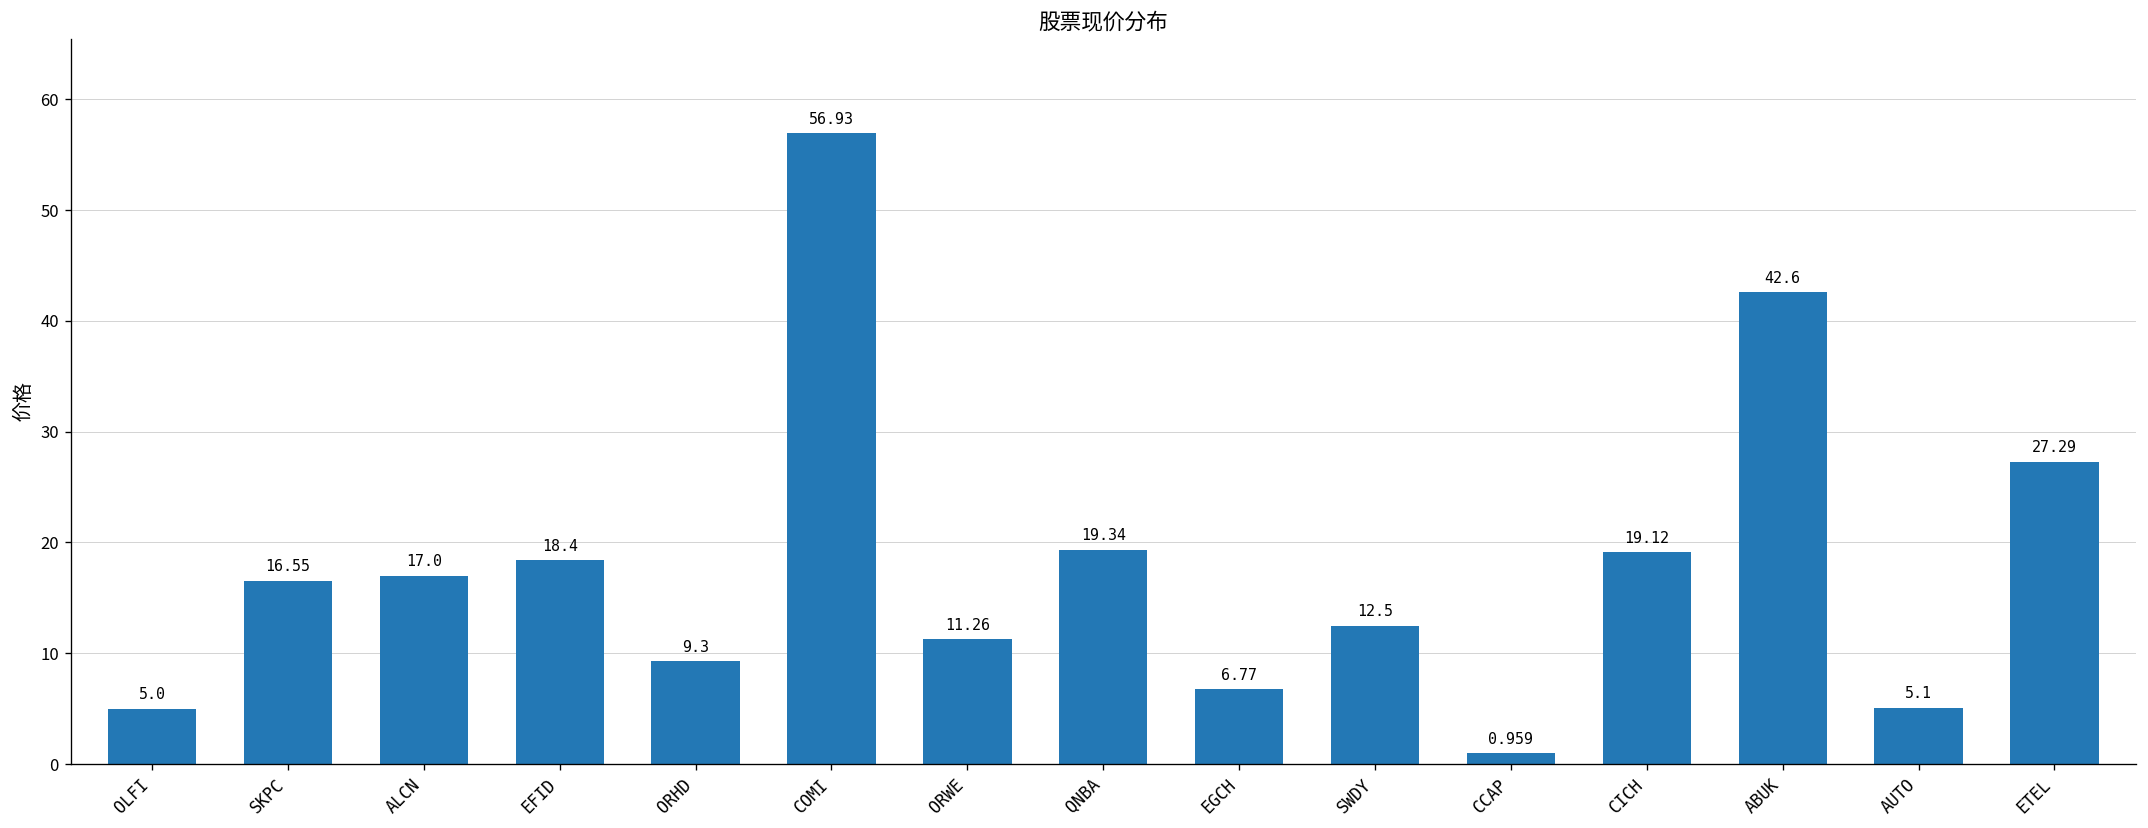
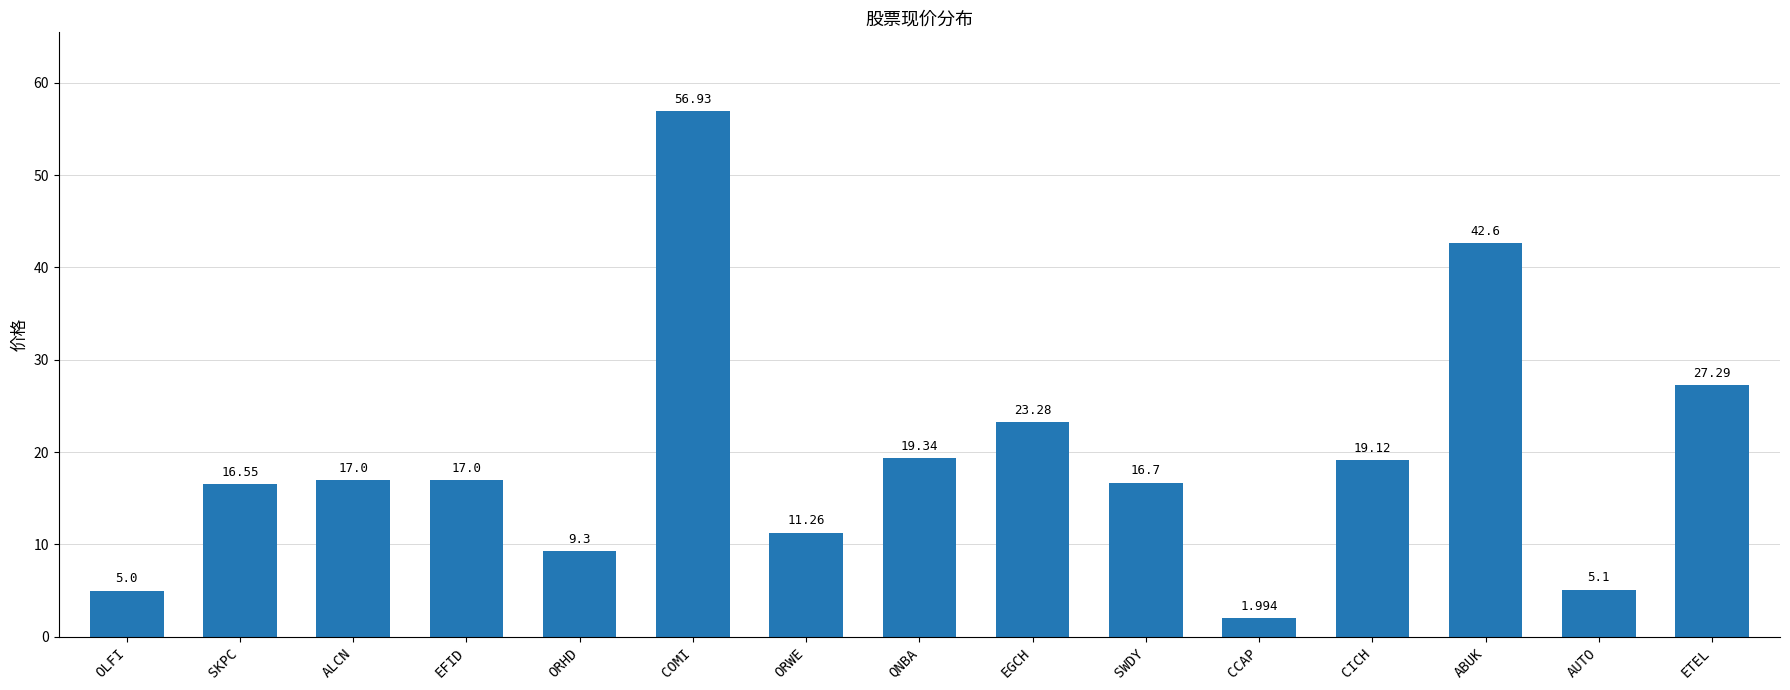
  {
    "OLFI": 5.0,
    "SKPC": 16.55,
    "ALCN": 17.0,
-   "EFID": 18.4,
+   "EFID": 17.0,
    "ORHD": 9.3,
    "COMI": 56.93,
    "ORWE": 11.26,
    "QNBA": 19.34,
-   "EGCH": 6.77,
-   "SWDY": 12.5,
-   "CCAP": 0.959,
+   "EGCH": 23.28,
+   "SWDY": 16.7,
+   "CCAP": 1.994,
    "CICH": 19.12,
    "ABUK": 42.6,
    "AUTO": 5.1,
    "ETEL": 27.29
  }
